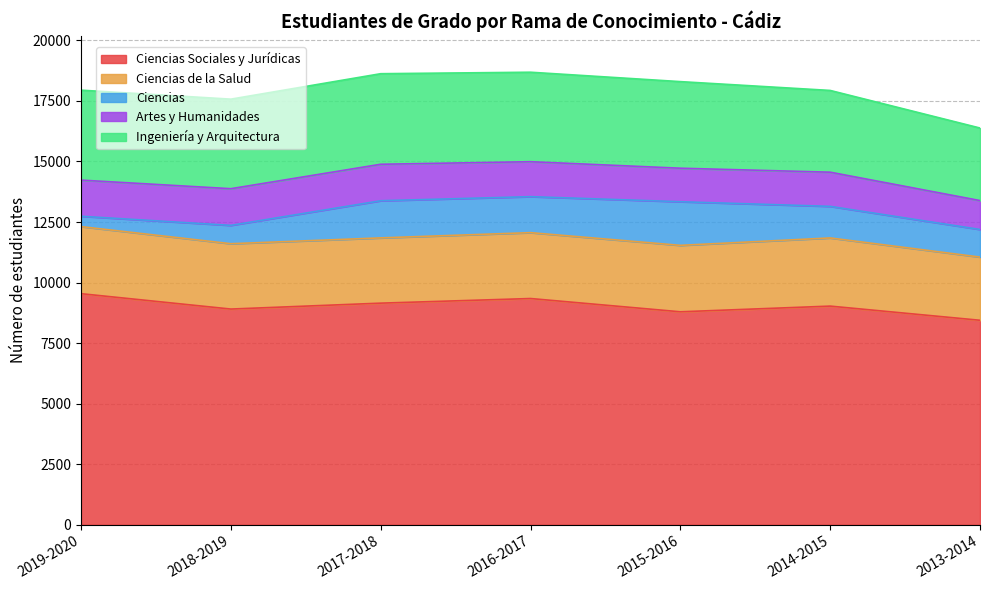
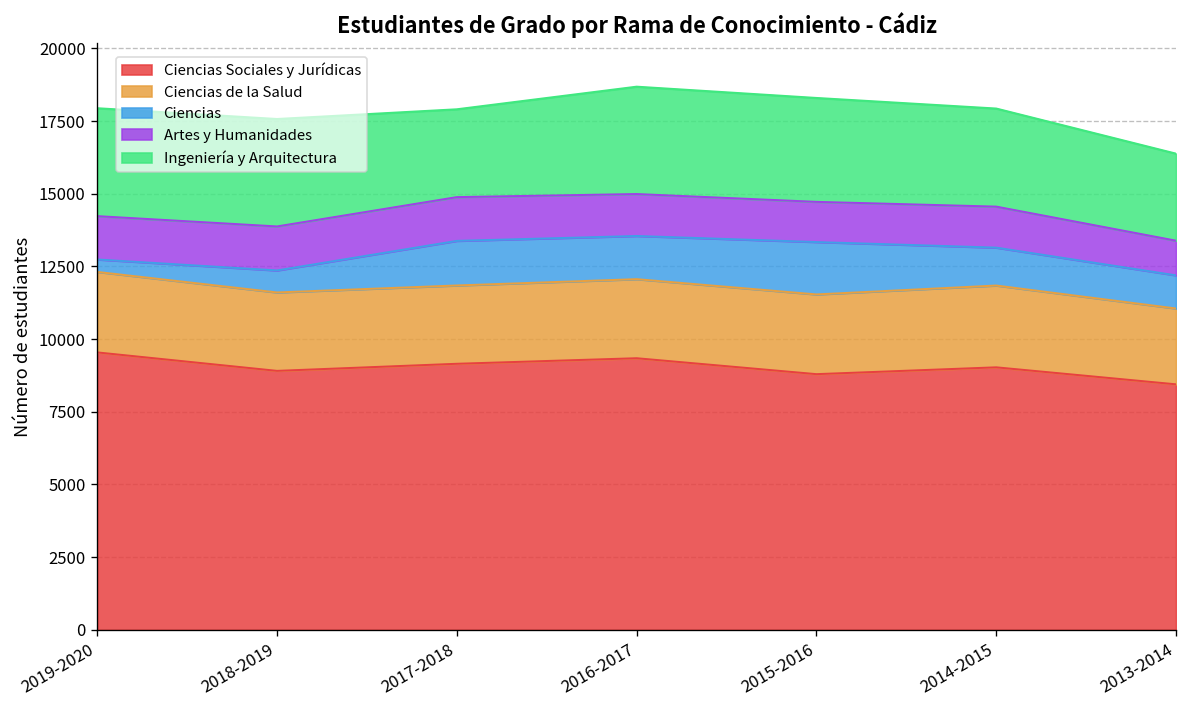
  {
    "Ciencias Sociales y Jurídicas": {
      "2019-2020": 9500,
      "2018-2019": 8900,
      "2017-2018": 9200,
      "2016-2017": 9300,
      "2015-2016": 8800,
      "2014-2015": 9000,
      "2013-2014": 8400
    },
    "Ciencias de la Salud": {
      "2019-2020": 2800,
      "2018-2019": 2700,
      "2017-2018": 2700,
      "2016-2017": 2700,
      "2015-2016": 2700,
      "2014-2015": 2800,
      "2013-2014": 2600
    },
    "Ciencias": {
      "2019-2020": 400,
      "2018-2019": 800,
      "2017-2018": 1500,
      "2016-2017": 1500,
      "2015-2016": 1800,
      "2014-2015": 1300,
      "2013-2014": 1100
    },
    "Artes y Humanidades": {
      "2019-2020": 1500,
      "2018-2019": 1500,
      "2017-2018": 1500,
      "2016-2017": 1400,
      "2015-2016": 1400,
      "2014-2015": 1400,
      "2013-2014": 1200
    },
    "Ingeniería y Arquitectura": {
      "2019-2020": 3700,
-     "2017-2018": 3700,
+     "2017-2018": 3000,
      "2016-2017": 3700,
      "2015-2016": 3600,
      "2014-2015": 3400,
      "2013-2014": 3000
    }
  }
